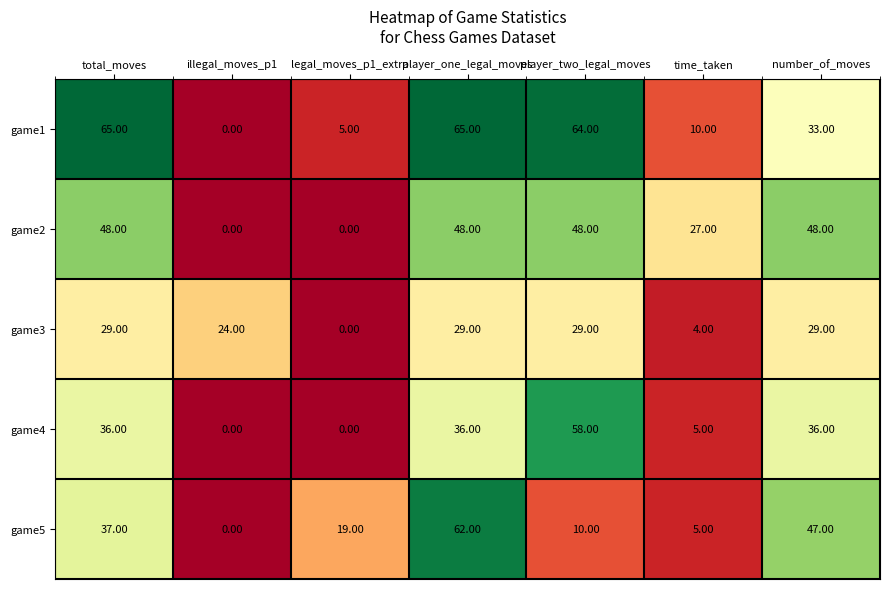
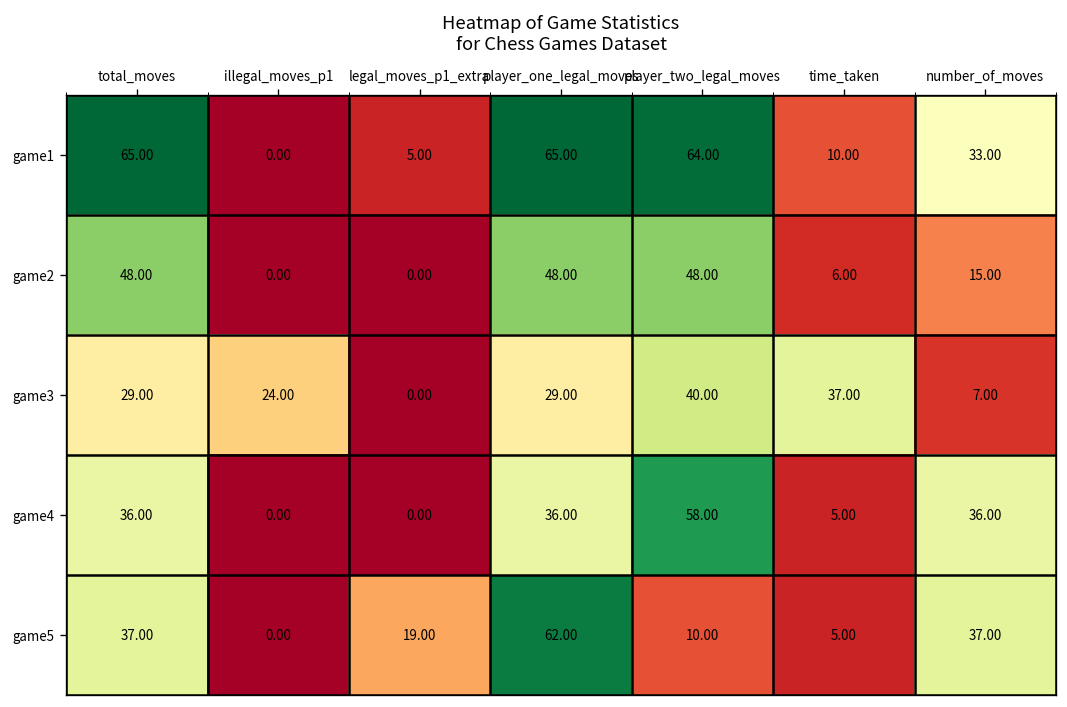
  {
    "game1": {
      "total_moves": 65.00,
      "illegal_moves_p1": 0.00,
      "legal_moves_p1_extra": 5.00,
      "player_one_legal_moves": 65.00,
      "player_two_legal_moves": 64.00,
      "time_taken": 10.00,
      "number_of_moves": 33.00
    },
    "game2": {
      "total_moves": 48.00,
      "illegal_moves_p1": 0.00,
      "legal_moves_p1_extra": 0.00,
      "player_one_legal_moves": 48.00,
      "player_two_legal_moves": 48.00,
-     "time_taken": 27.00,
-     "number_of_moves": 48.00
+     "time_taken": 6.00,
+     "number_of_moves": 15.00
    },
    "game3": {
      "total_moves": 29.00,
      "illegal_moves_p1": 24.00,
      "legal_moves_p1_extra": 0.00,
      "player_one_legal_moves": 29.00,
-     "player_two_legal_moves": 29.00,
-     "time_taken": 4.00,
-     "number_of_moves": 29.00
+     "player_two_legal_moves": 40.00,
+     "time_taken": 37.00,
+     "number_of_moves": 7.00
    },
    "game4": {
      "total_moves": 36.00,
      "illegal_moves_p1": 0.00,
      "legal_moves_p1_extra": 0.00,
      "player_one_legal_moves": 36.00,
      "player_two_legal_moves": 58.00,
      "time_taken": 5.00,
      "number_of_moves": 36.00
    },
    "game5": {
      "total_moves": 37.00,
      "illegal_moves_p1": 0.00,
      "legal_moves_p1_extra": 19.00,
      "player_one_legal_moves": 62.00,
      "player_two_legal_moves": 10.00,
      "time_taken": 5.00,
-     "number_of_moves": 47.00
+     "number_of_moves": 37.00
    }
  }
